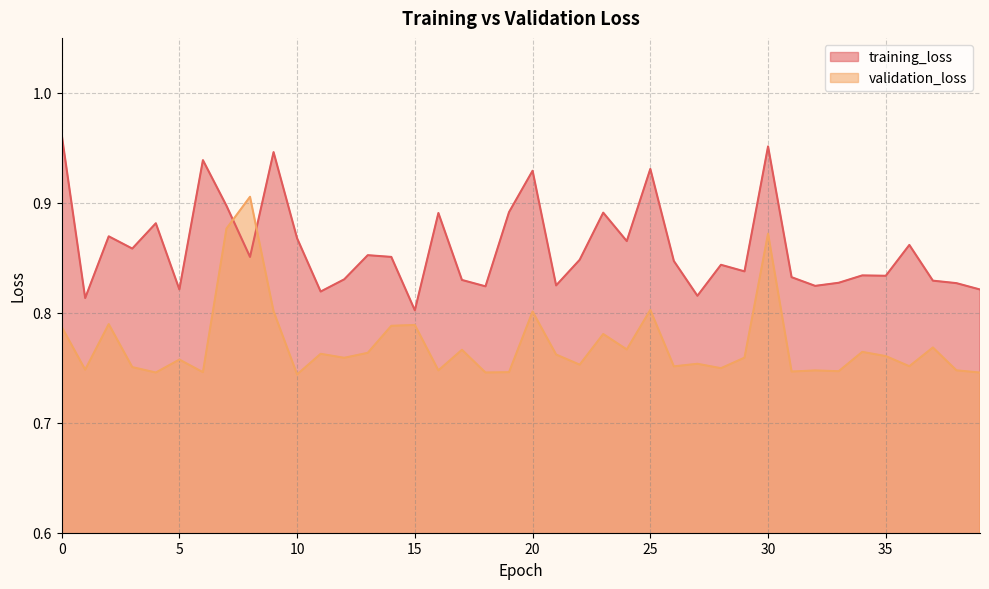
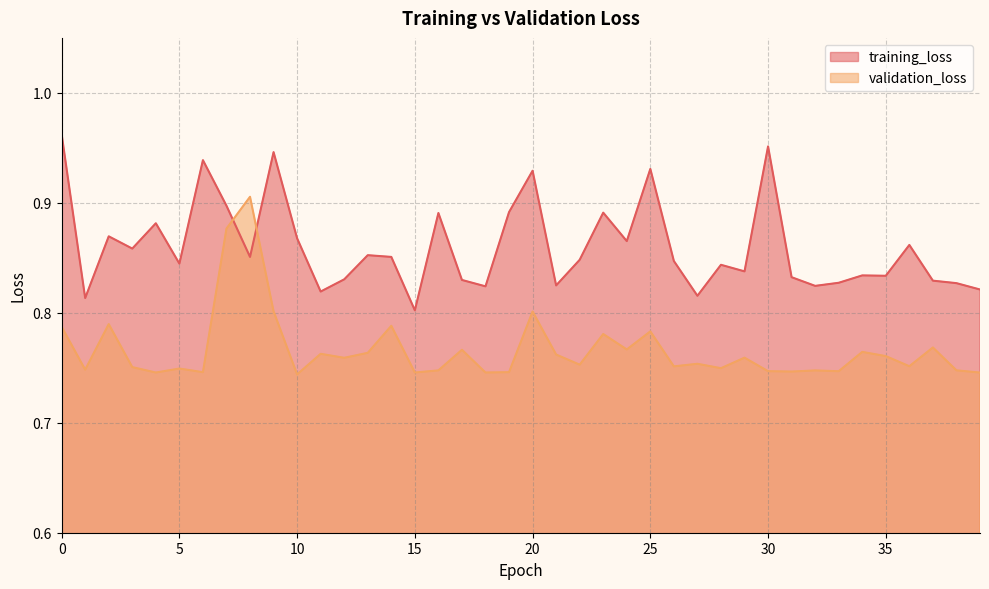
  {
    "training_loss": {
      "0": 0.962,
-     "5": 0.821,
+     "5": 0.845,
      "10": 0.868,
      "15": 0.802,
      "20": 0.929,
      "25": 0.931,
      "30": 0.951,
      "35": 0.834
    },
    "validation_loss": {
      "0": 0.787,
-     "5": 0.757,
+     "5": 0.749,
      "10": 0.744,
-     "15": 0.789,
+     "15": 0.746,
      "20": 0.801,
-     "25": 0.803,
-     "30": 0.872,
+     "25": 0.783,
+     "30": 0.747,
      "35": 0.761
    }
  }
